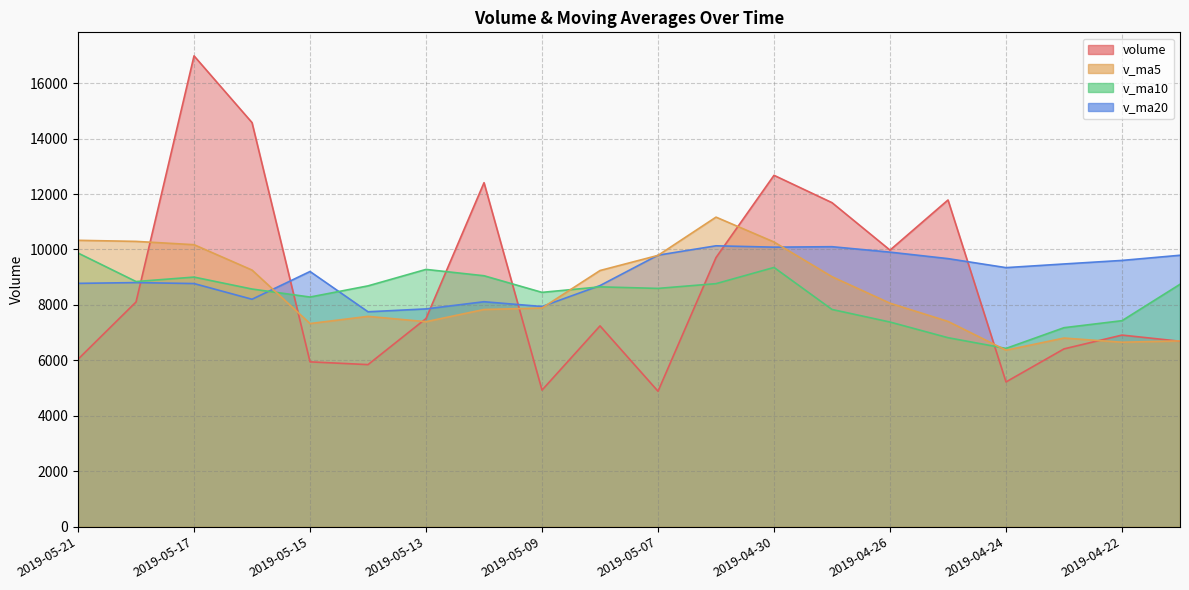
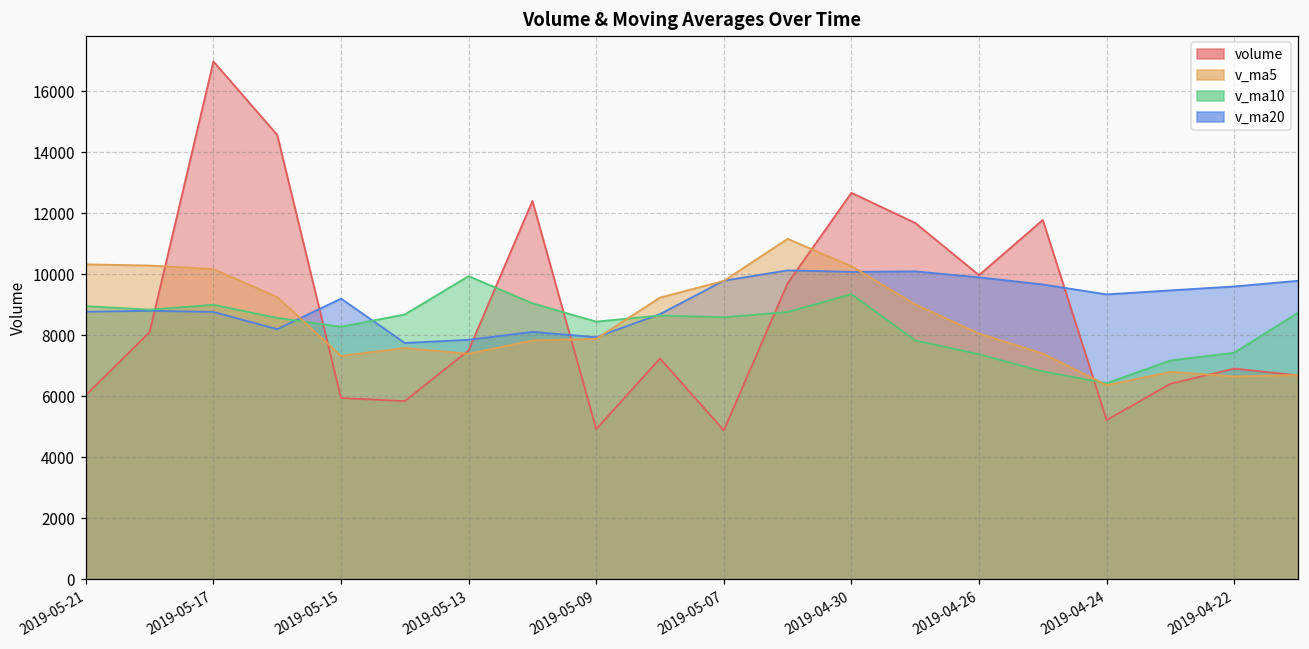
  {
    "v_ma20": {
      "2019-05-21": 8800,
      "2019-05-17": 8800,
      "2019-05-15": 9200,
      "2019-05-13": 7900,
      "2019-04-30": 10100,
      "2019-04-24": 9300,
      "2019-04-22": 9600
    },
    "v_ma10": {
-     "2019-05-21": 9900,
+     "2019-05-21": 9000,
      "2019-05-17": 9000,
      "2019-05-15": 8300,
-     "2019-05-13": 9300,
+     "2019-05-13": 9900,
      "2019-05-09": 8500,
      "2019-05-07": 8600,
      "2019-04-30": 9400,
      "2019-04-26": 7400,
      "2019-04-22": 7400
    }
  }
